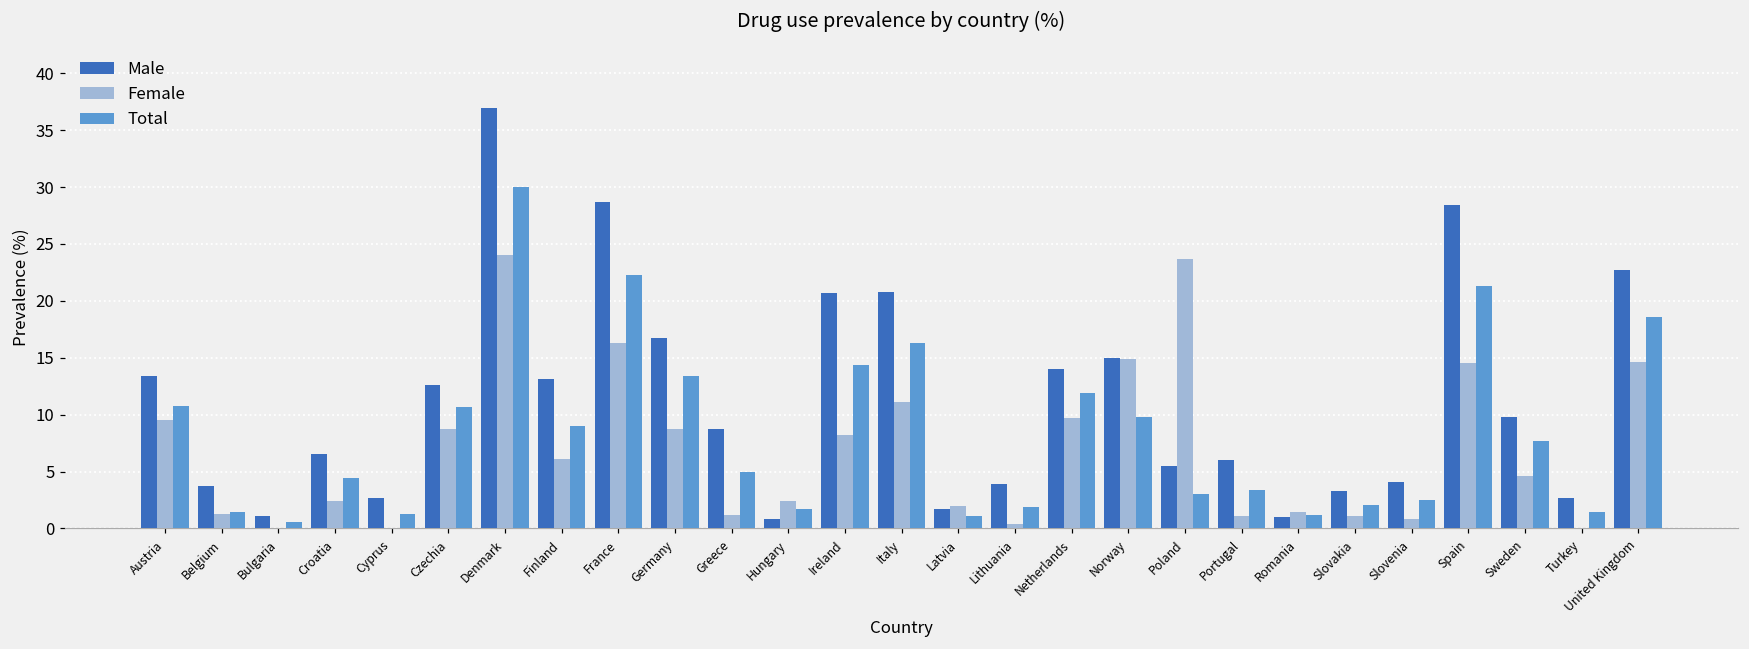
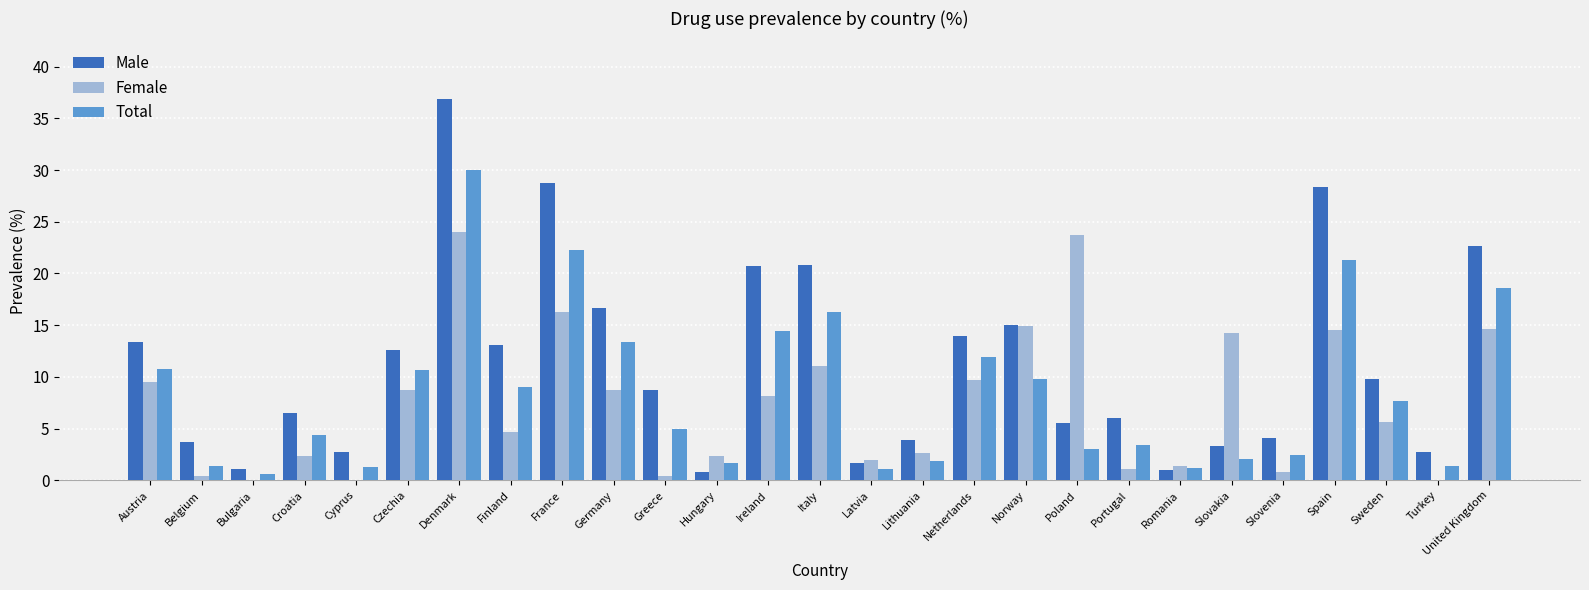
  {
    "Female": {
      "Austria": 9.5,
-     "Belgium": 1.3,
+     "Belgium": 0.4,
      "Bulgaria": 0.0,
      "Croatia": 2.4,
      "Cyprus": 0.0,
      "Czechia": 8.7,
      "Denmark": 24.0,
-     "Finland": 6.1,
+     "Finland": 4.7,
      "France": 16.3,
      "Germany": 8.7,
-     "Greece": 1.2,
+     "Greece": 0.4,
      "Hungary": 2.4,
      "Ireland": 8.2,
      "Italy": 11.1,
      "Latvia": 2.0,
-     "Lithuania": 0.4,
+     "Lithuania": 2.6,
      "Netherlands": 9.7,
      "Norway": 14.9,
      "Poland": 23.7,
      "Portugal": 1.1,
      "Romania": 1.4,
-     "Slovakia": 1.1,
+     "Slovakia": 14.2,
      "Slovenia": 0.8,
      "Spain": 14.5,
-     "Sweden": 4.6,
+     "Sweden": 5.6,
      "Turkey": 0.0,
      "United Kingdom": 14.6
    }
  }
